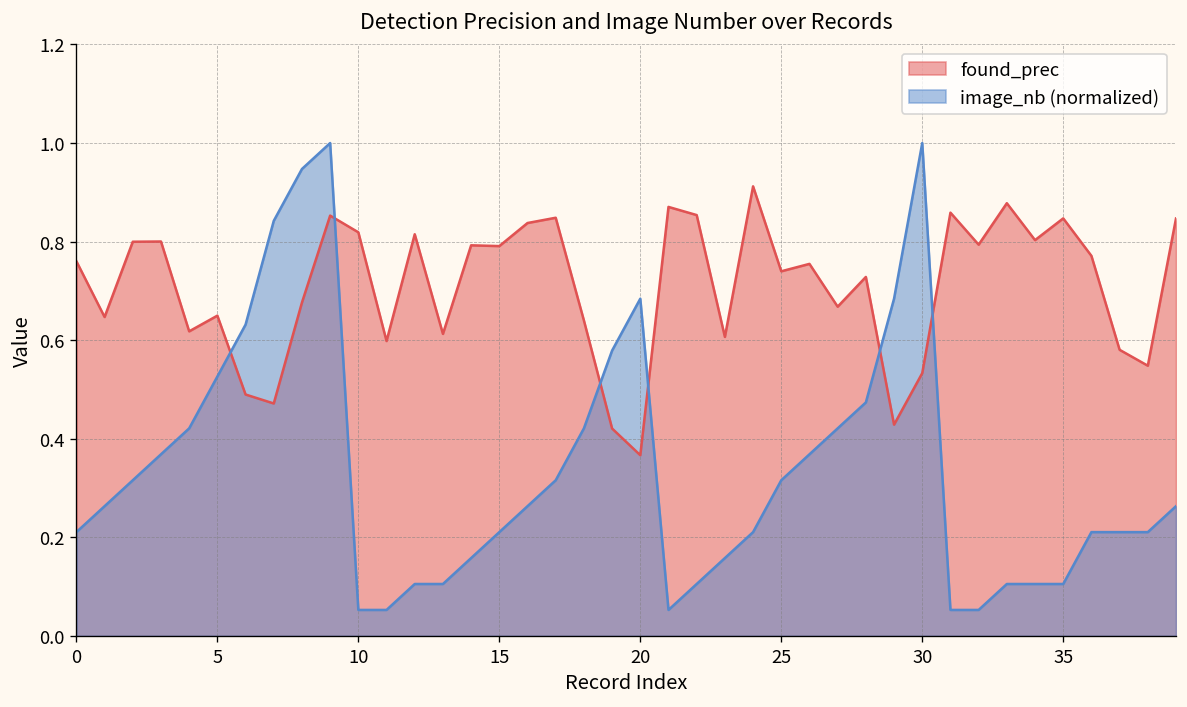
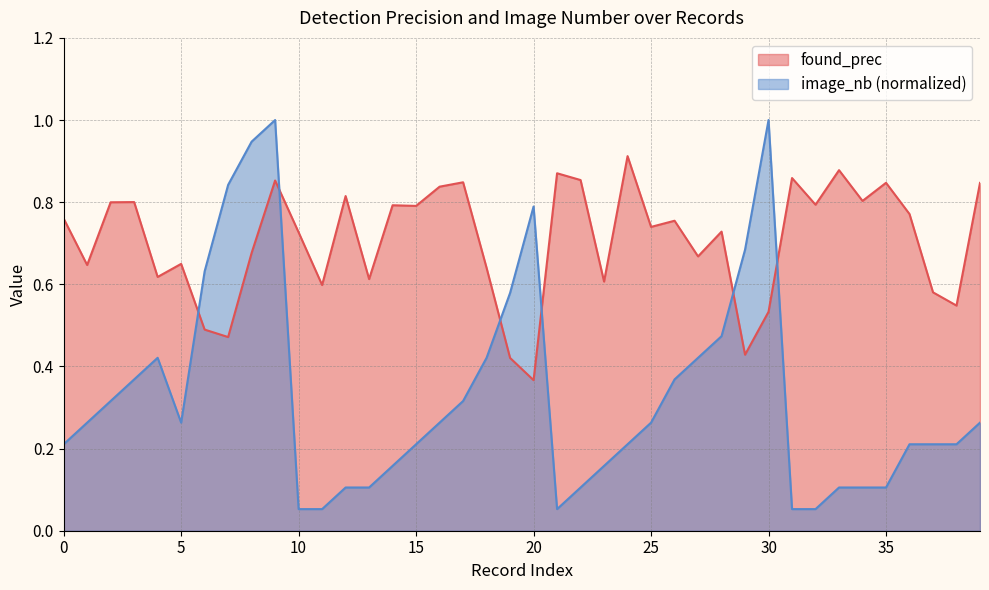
  {
    "found_prec": {
      "0": 0.76,
      "5": 0.65,
-     "10": 0.82,
+     "10": 0.73,
      "15": 0.79,
      "20": 0.37,
      "25": 0.74,
      "30": 0.53,
      "35": 0.85
    },
    "image_nb (normalized)": {
      "0": 0.21,
-     "5": 0.53,
+     "5": 0.26,
      "10": 0.05,
      "15": 0.21,
-     "20": 0.68,
-     "25": 0.32,
+     "20": 0.79,
+     "25": 0.26,
      "30": 1.00,
      "35": 0.11
    }
  }
